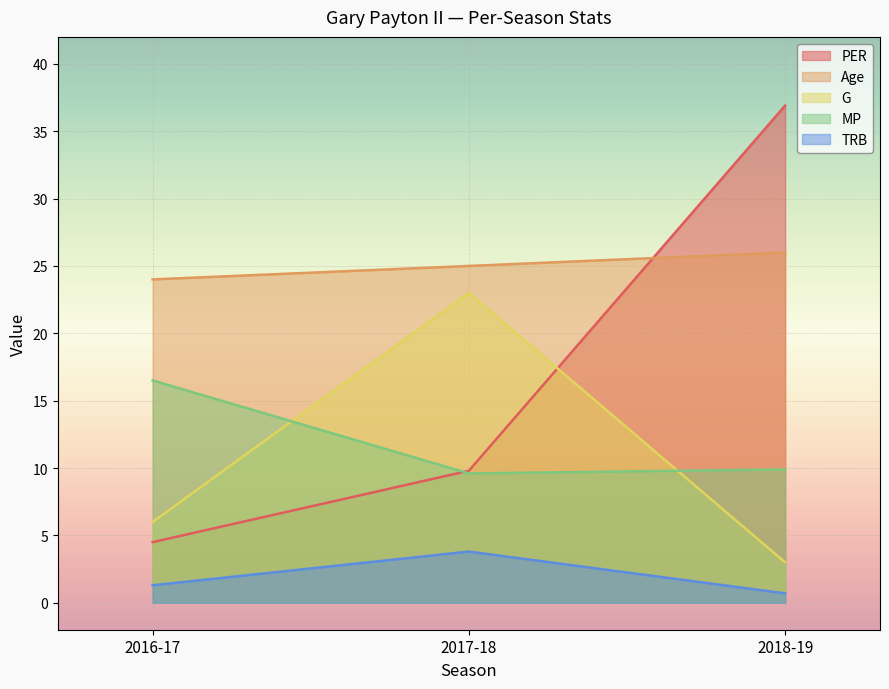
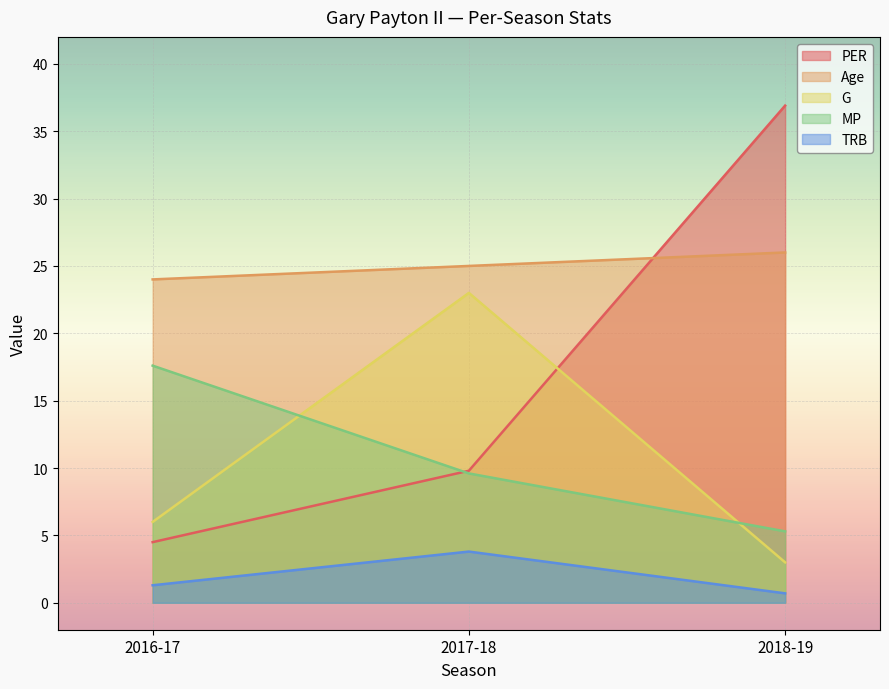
  {
    "MP": {
-     "2016-17": 16.5,
+     "2016-17": 17.6,
      "2017-18": 9.6,
-     "2018-19": 9.9
+     "2018-19": 5.3
    },
    "TRB": {
      "2016-17": 1.3,
      "2017-18": 3.8,
      "2018-19": 0.7
    }
  }
